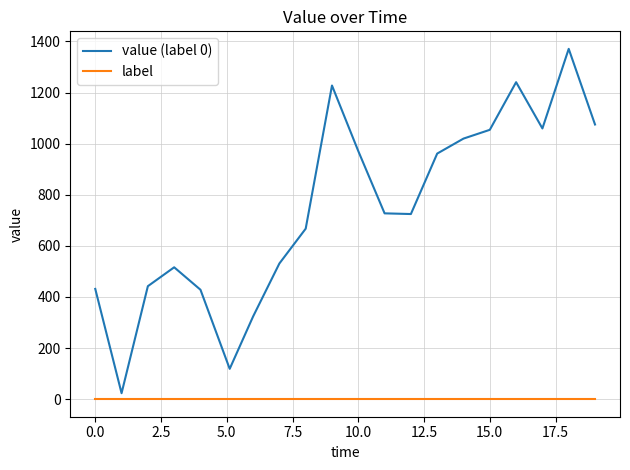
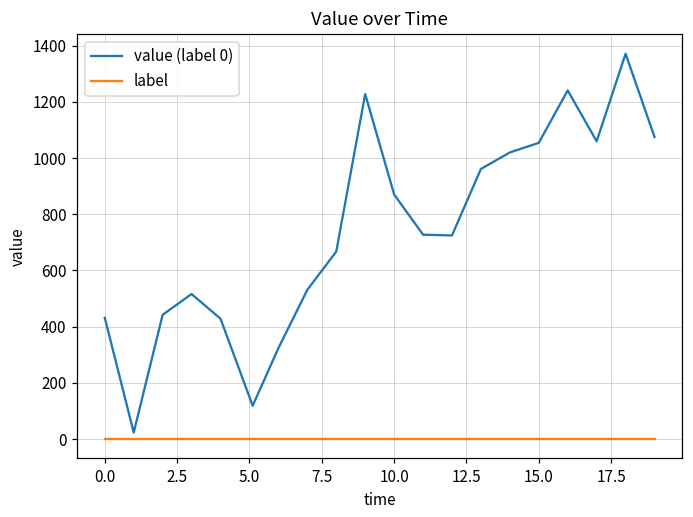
  {
    "value (label 0)": {
      "0.0": 430,
-     "10.0": 970,
+     "10.0": 870,
      "15.0": 1050
    },
    "label": {
      "0.0": 0,
      "10.0": 0,
      "15.0": 0
    }
  }
